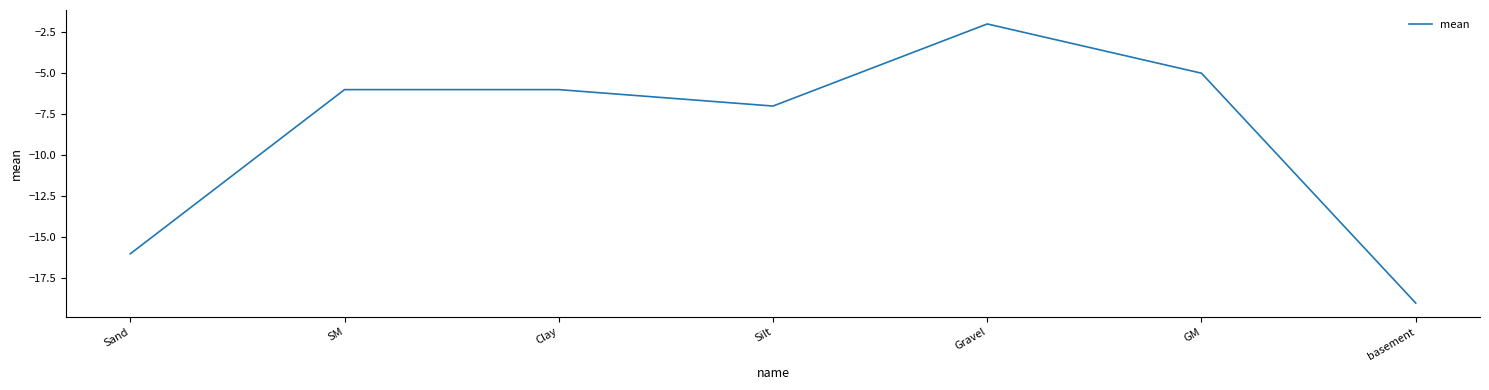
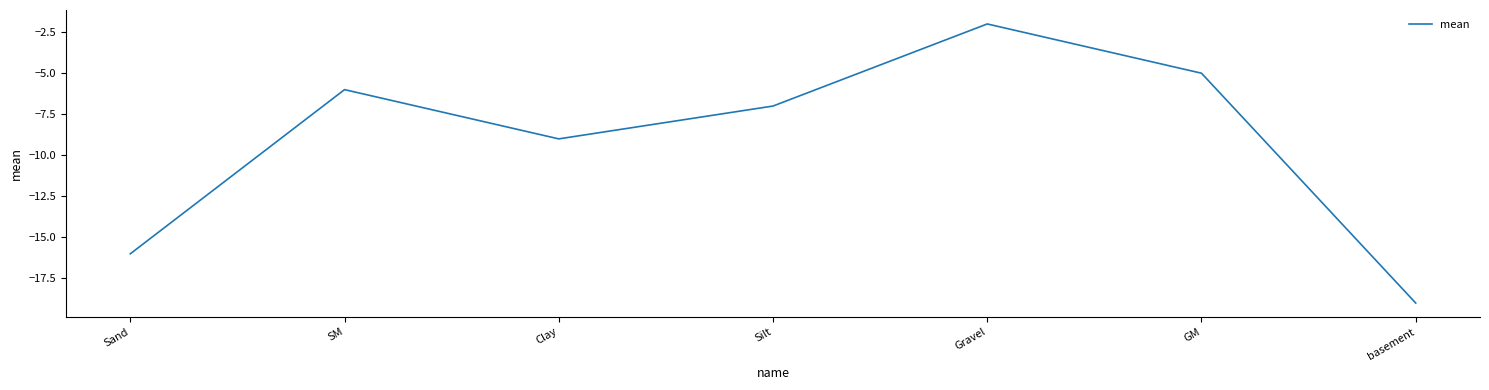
  {
    "Sand": -16,
    "SM": -6,
-   "Clay": -6,
+   "Clay": -9,
    "Silt": -7,
    "Gravel": -2,
    "GM": -5,
    "basement": -19
  }
